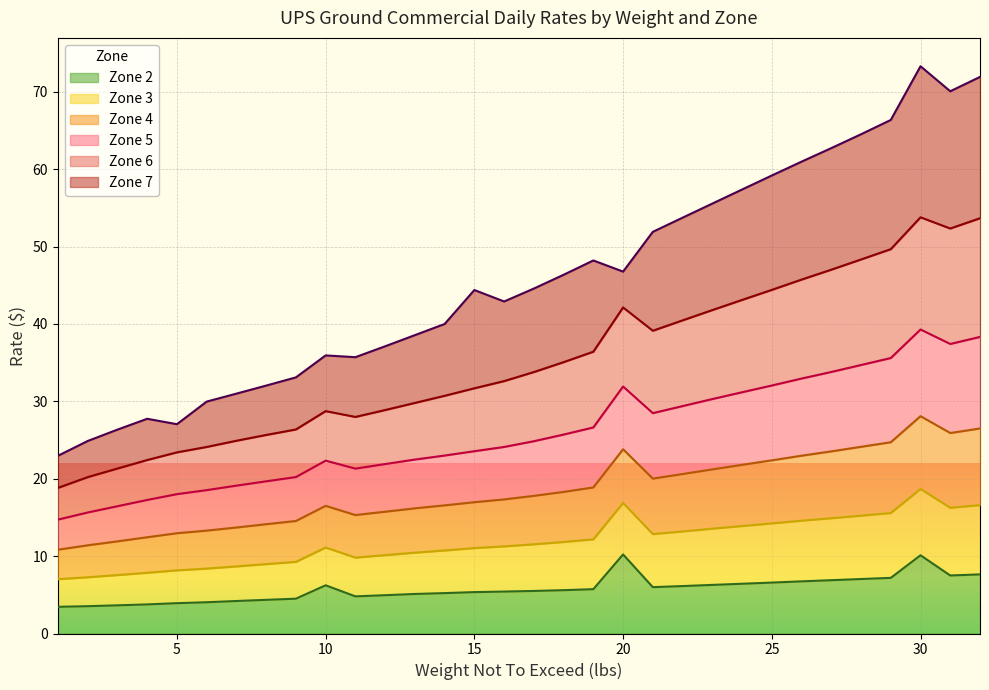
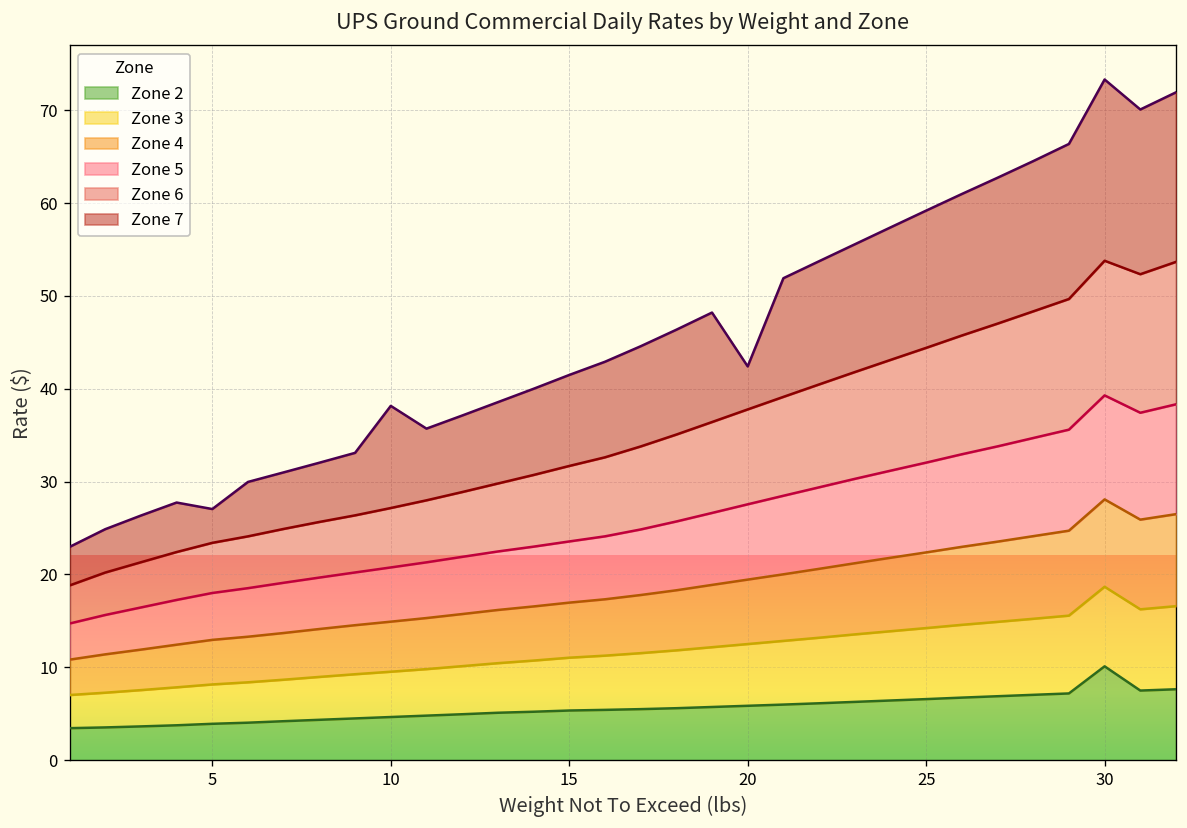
  {
    "Zone 2": {
      "5": 4,
-     "10": 6,
+     "10": 5,
      "15": 5,
-     "20": 10,
+     "20": 6,
      "25": 7,
      "30": 10
    },
    "Zone 7": {
      "5": 4,
-     "10": 7,
-     "15": 13,
+     "10": 11,
+     "15": 10,
      "20": 5,
      "25": 15,
      "30": 20
    }
  }
